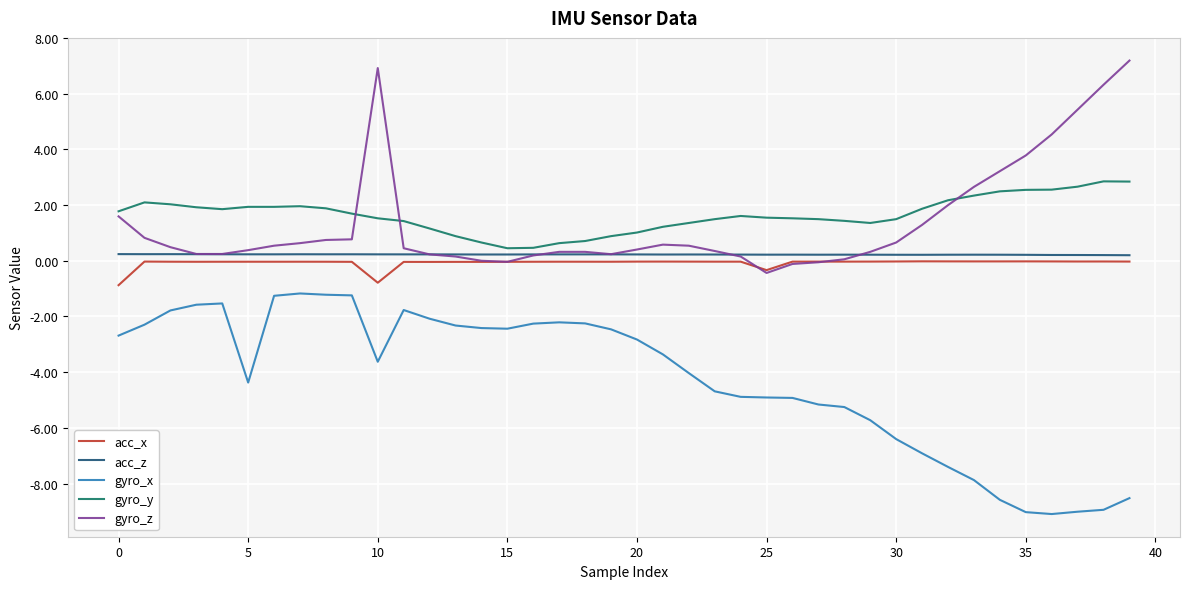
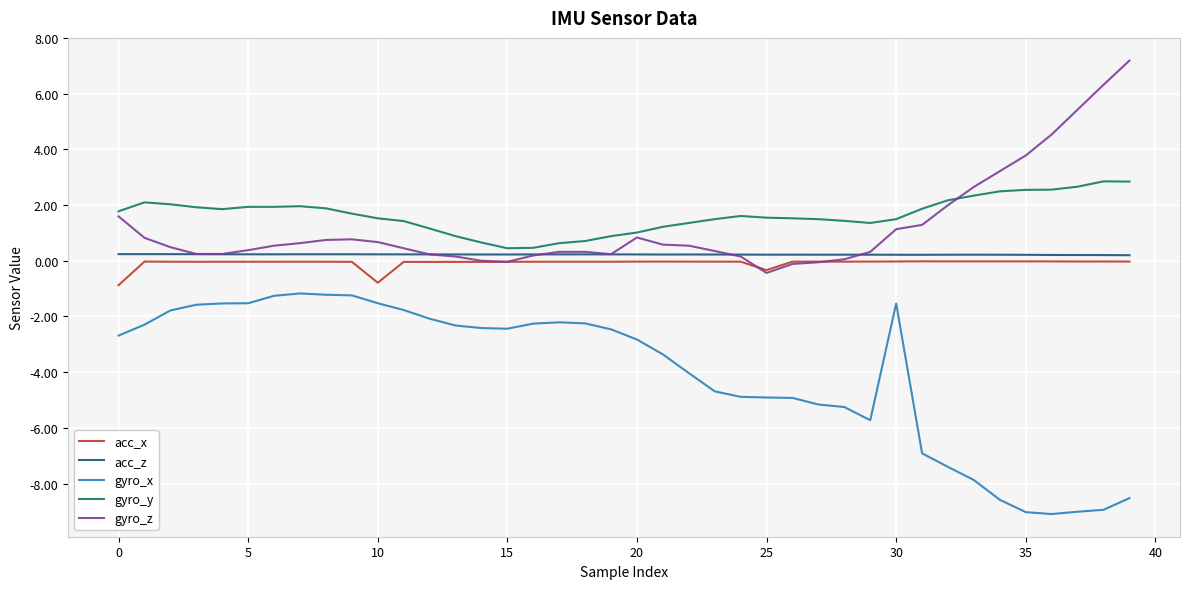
  {
    "acc_x": {
      "0": -0.9,
      "5": 0.0,
      "10": -0.8,
      "20": 0.0,
      "25": -0.3,
      "30": 0.0,
      "35": 0.0
    },
    "gyro_x": {
      "0": -2.7,
-     "5": -4.4,
-     "10": -3.6,
+     "5": -1.5,
+     "10": -1.5,
      "15": -2.4,
      "20": -2.8,
      "25": -4.9,
-     "30": -6.4,
+     "30": -1.5,
      "35": -9.0
    },
    "gyro_z": {
      "0": 1.6,
      "5": 0.4,
-     "10": 6.9,
-     "20": 0.4,
+     "10": 0.7,
+     "20": 0.8,
      "25": -0.4,
-     "30": 0.7,
+     "30": 1.1,
      "35": 3.8
    }
  }
